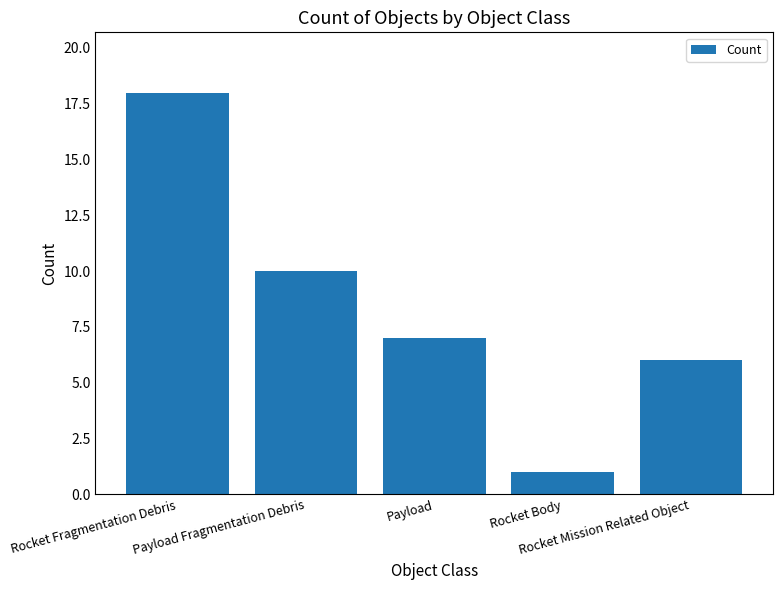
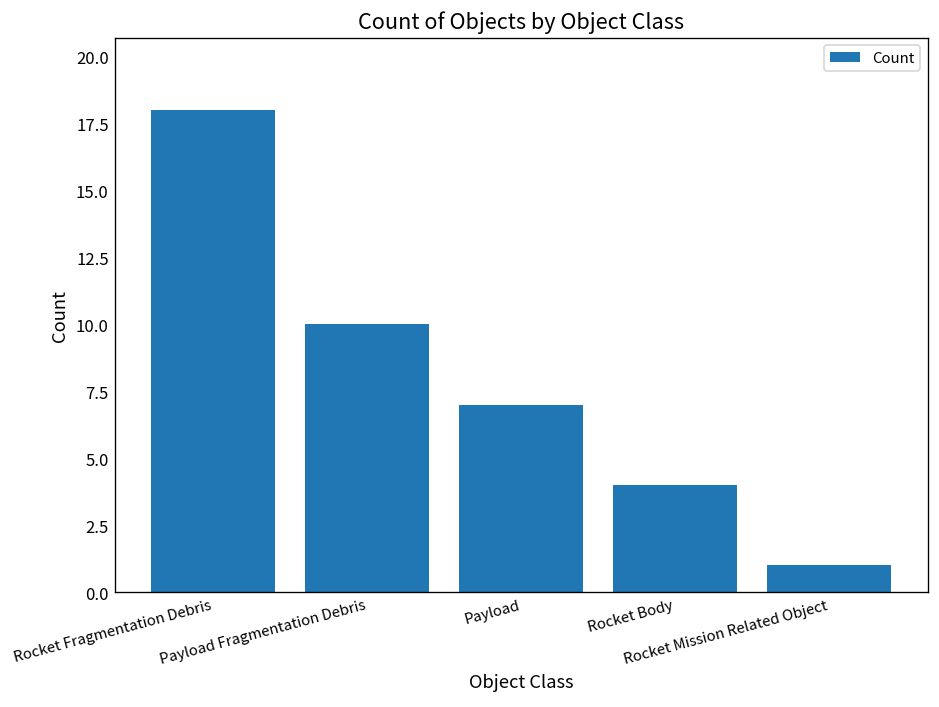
  {
    "Rocket Fragmentation Debris": 18,
    "Payload Fragmentation Debris": 10,
    "Payload": 7,
-   "Rocket Body": 1,
-   "Rocket Mission Related Object": 6
+   "Rocket Body": 4,
+   "Rocket Mission Related Object": 1
  }
